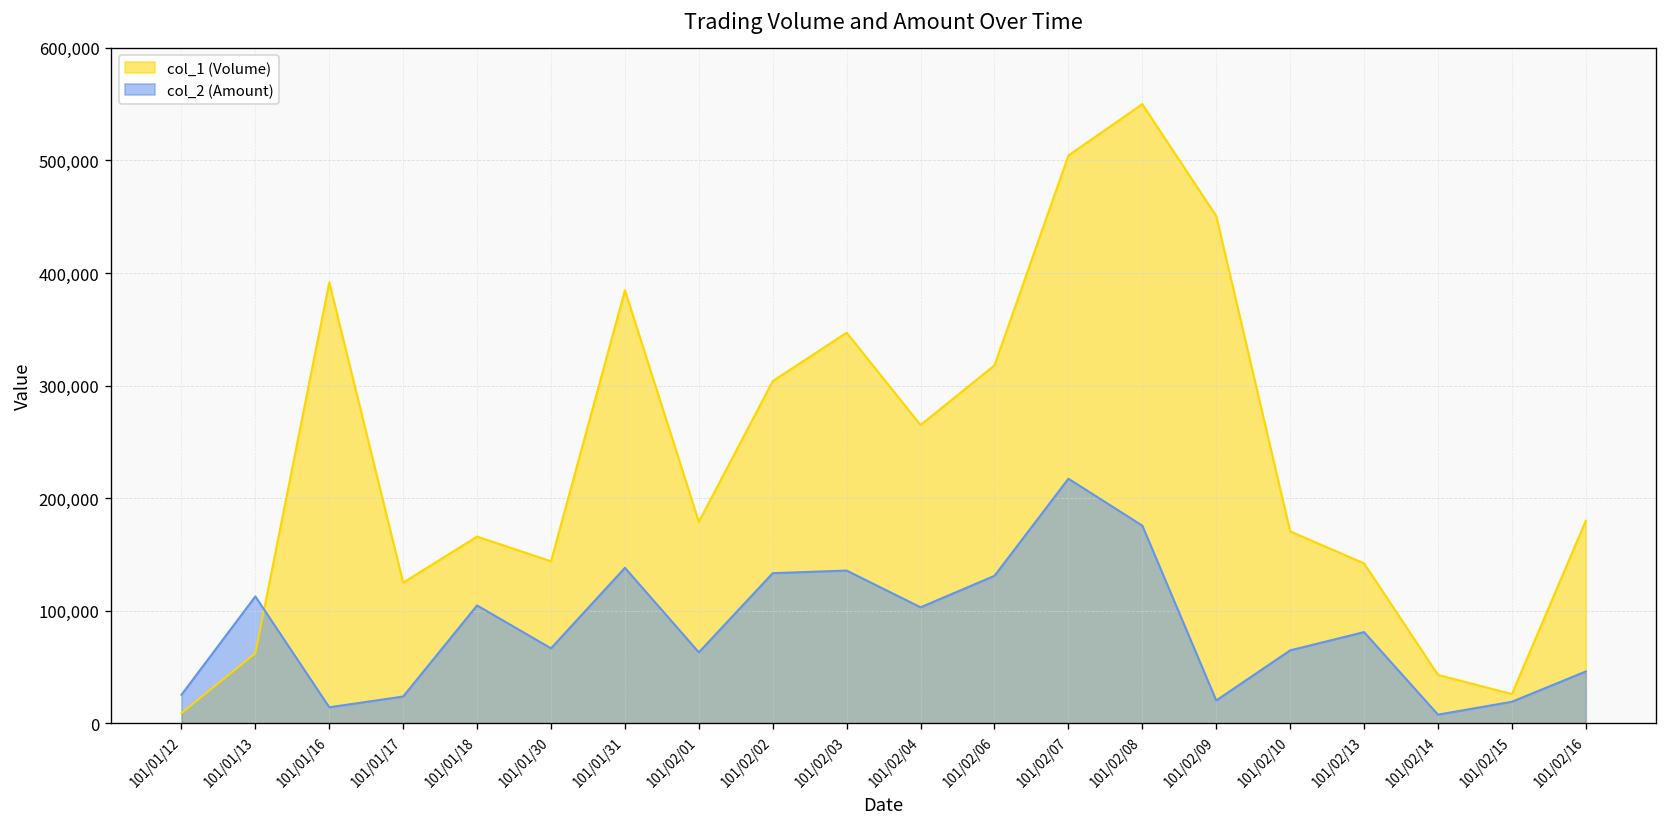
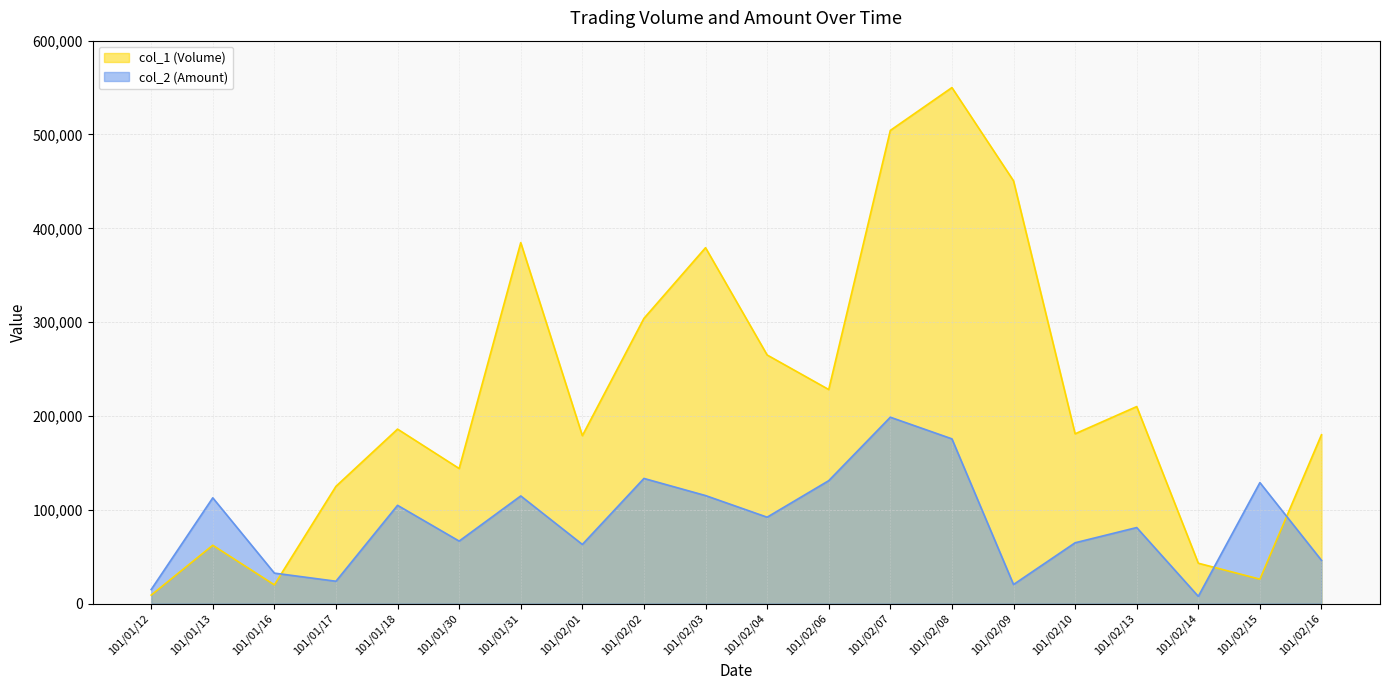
  {
    "col_1 (Volume)": {
      "101/01/12": "10,000",
      "101/01/13": "60,000",
-     "101/01/16": "390,000",
+     "101/01/16": "20,000",
      "101/01/17": "130,000",
-     "101/01/18": "170,000",
+     "101/01/18": "190,000",
      "101/01/30": "140,000",
      "101/01/31": "380,000",
      "101/02/01": "180,000",
      "101/02/02": "300,000",
-     "101/02/03": "350,000",
+     "101/02/03": "380,000",
      "101/02/04": "270,000",
-     "101/02/06": "320,000",
+     "101/02/06": "230,000",
      "101/02/07": "500,000",
      "101/02/08": "550,000",
      "101/02/09": "450,000",
-     "101/02/10": "170,000",
-     "101/02/13": "140,000",
+     "101/02/10": "180,000",
+     "101/02/13": "210,000",
      "101/02/14": "40,000",
      "101/02/15": "30,000",
      "101/02/16": "180,000"
    },
    "col_2 (Amount)": {
-     "101/01/12": "30,000",
+     "101/01/12": "20,000",
      "101/01/13": "110,000",
-     "101/01/16": "10,000",
+     "101/01/16": "30,000",
      "101/01/17": "20,000",
      "101/01/18": "100,000",
      "101/01/30": "70,000",
-     "101/01/31": "140,000",
+     "101/01/31": "110,000",
      "101/02/01": "60,000",
      "101/02/02": "130,000",
-     "101/02/03": "140,000",
-     "101/02/04": "100,000",
+     "101/02/03": "120,000",
+     "101/02/04": "90,000",
      "101/02/06": "130,000",
-     "101/02/07": "220,000",
+     "101/02/07": "200,000",
      "101/02/08": "180,000",
      "101/02/09": "20,000",
      "101/02/10": "60,000",
      "101/02/13": "80,000",
      "101/02/14": "10,000",
-     "101/02/15": "20,000",
+     "101/02/15": "130,000",
      "101/02/16": "50,000"
    }
  }
